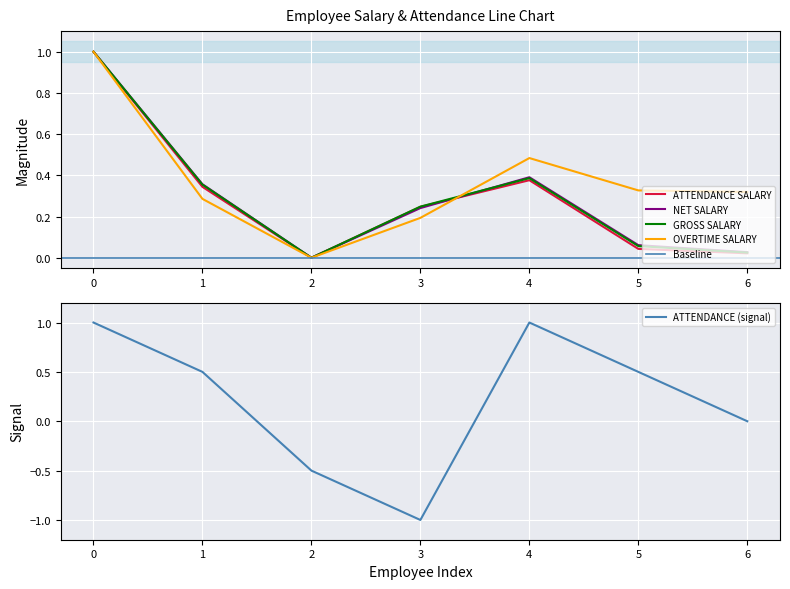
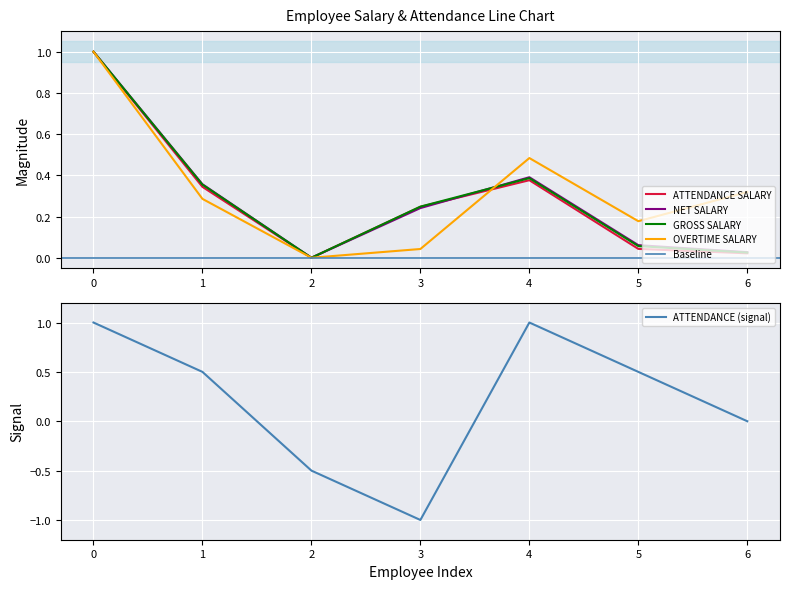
  {
    "Employee Salary & Attendance Line Chart": {
      "ATTENDANCE SALARY": {
        "5": 0.04
      },
      "OVERTIME SALARY": {
        "1": 0.29,
-       "3": 0.19,
+       "3": 0.04,
        "4": 0.48,
-       "5": 0.33
+       "5": 0.18
      }
    }
  }
